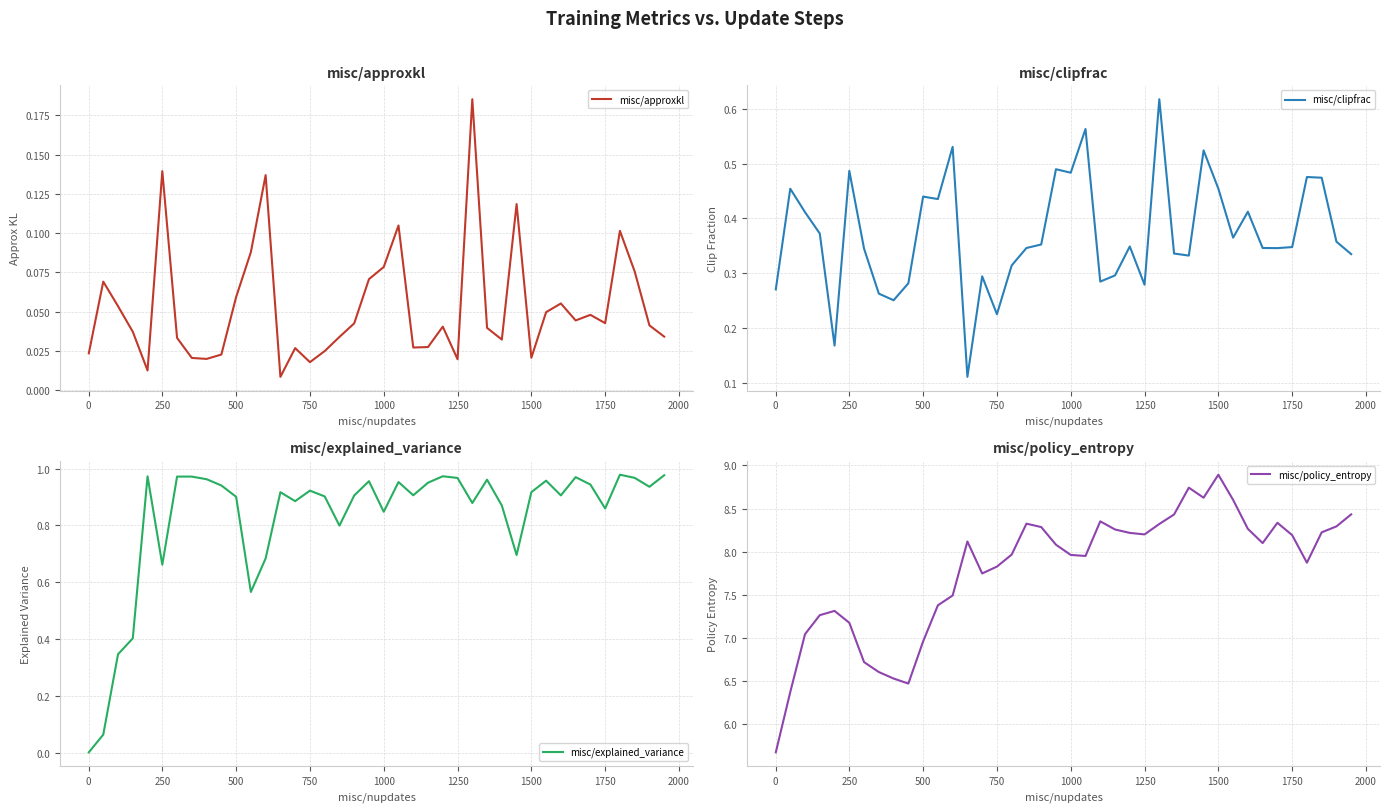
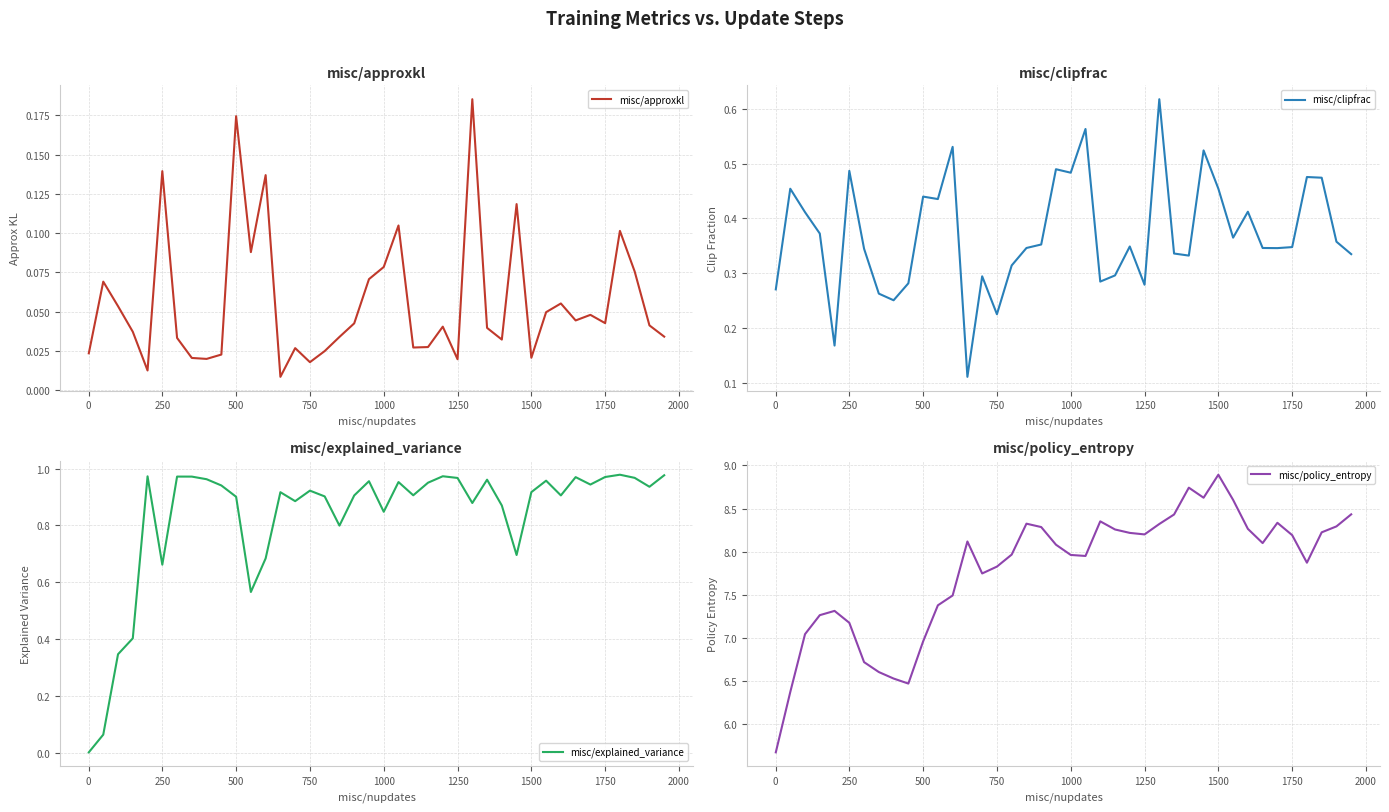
  {
    "misc/approxkl": {
      "250": 0.139,
-     "500": 0.059,
+     "500": 0.174,
      "750": 0.018,
      "1000": 0.078,
      "1250": 0.020,
      "1500": 0.021,
      "1750": 0.043
    },
    "misc/clipfrac": {
      "250": 0.49,
      "500": 0.44,
      "750": 0.22,
      "1000": 0.48,
      "1250": 0.28,
      "1500": 0.45,
      "1750": 0.35
    },
    "misc/explained_variance": {
      "250": 0.66,
      "500": 0.90,
      "750": 0.92,
      "1000": 0.85,
      "1250": 0.97,
      "1500": 0.92,
-     "1750": 0.86
+     "1750": 0.97
    },
    "misc/policy_entropy": {
      "250": 7.2,
      "500": 7.0,
      "750": 7.8,
      "1000": 8.0,
      "1250": 8.2,
      "1500": 8.9,
      "1750": 8.2
    }
  }
